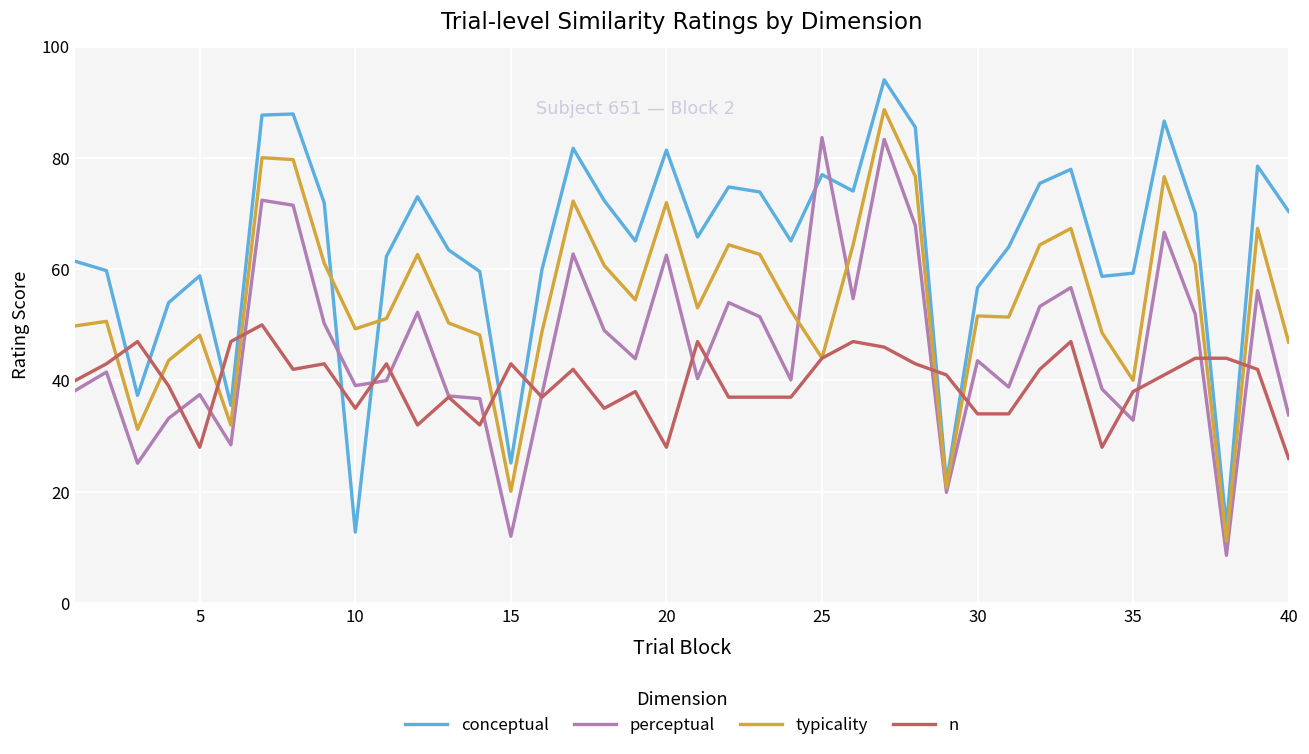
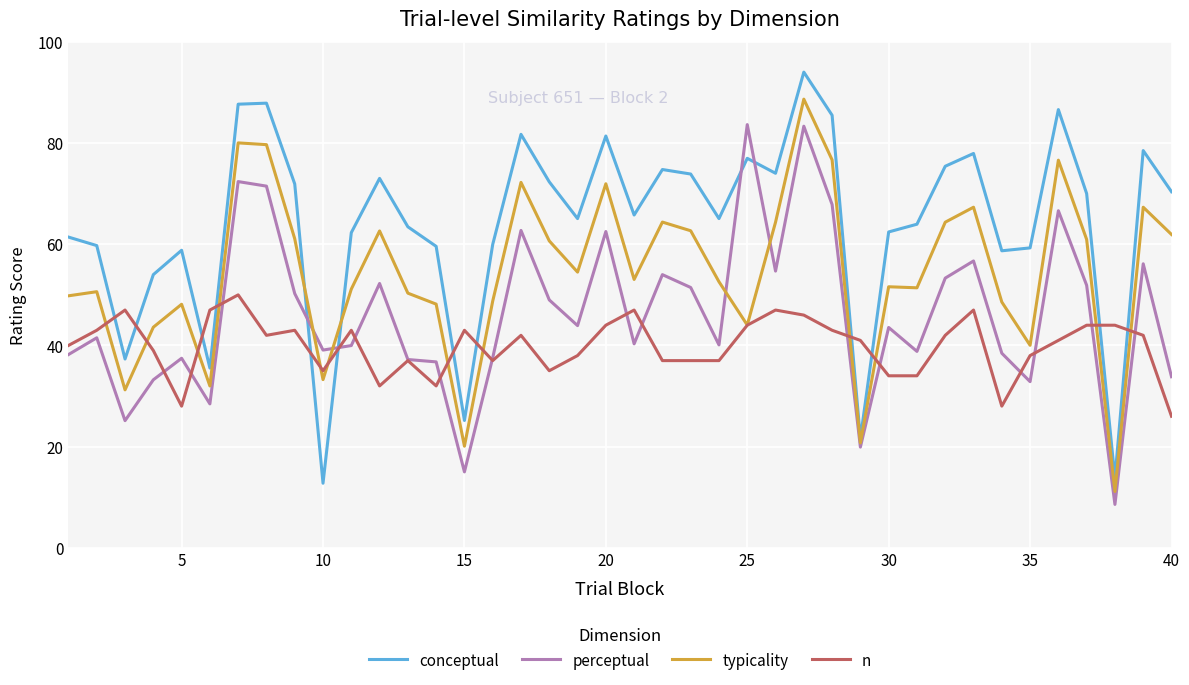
  {
    "conceptual": {
      "5": 59,
      "10": 13,
      "15": 25,
      "20": 81,
      "25": 77,
-     "30": 57,
+     "30": 62,
      "35": 59,
      "40": 70
    },
    "perceptual": {
      "5": 37,
      "10": 39,
-     "15": 12,
+     "15": 15,
      "20": 63,
      "25": 84,
      "30": 44,
      "35": 33,
      "40": 34
    },
    "typicality": {
      "5": 48,
-     "10": 49,
+     "10": 33,
      "15": 20,
      "20": 72,
      "30": 52,
      "35": 40,
-     "40": 47
+     "40": 62
    },
    "n": {
      "5": 28,
      "10": 35,
      "15": 43,
-     "20": 28,
+     "20": 44,
      "30": 34,
      "35": 38,
      "40": 26
    }
  }
